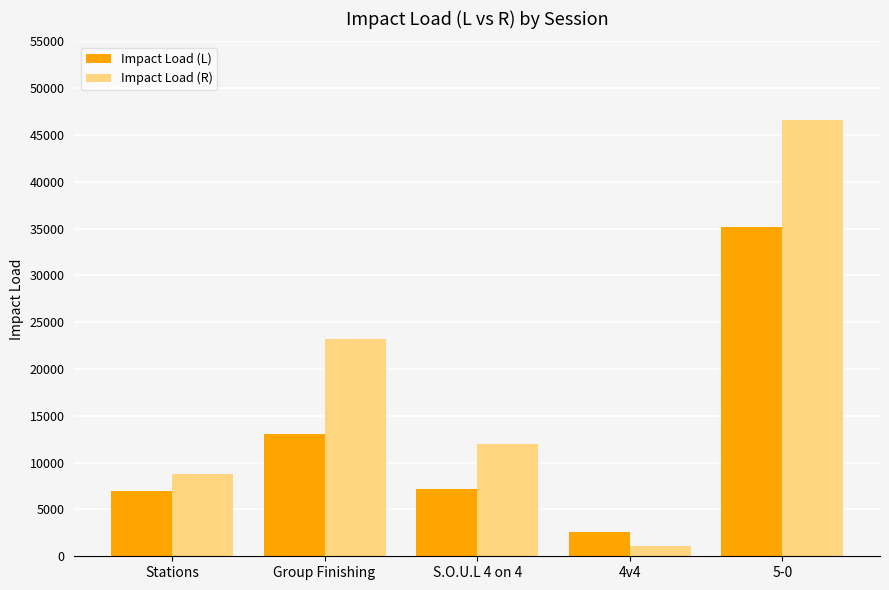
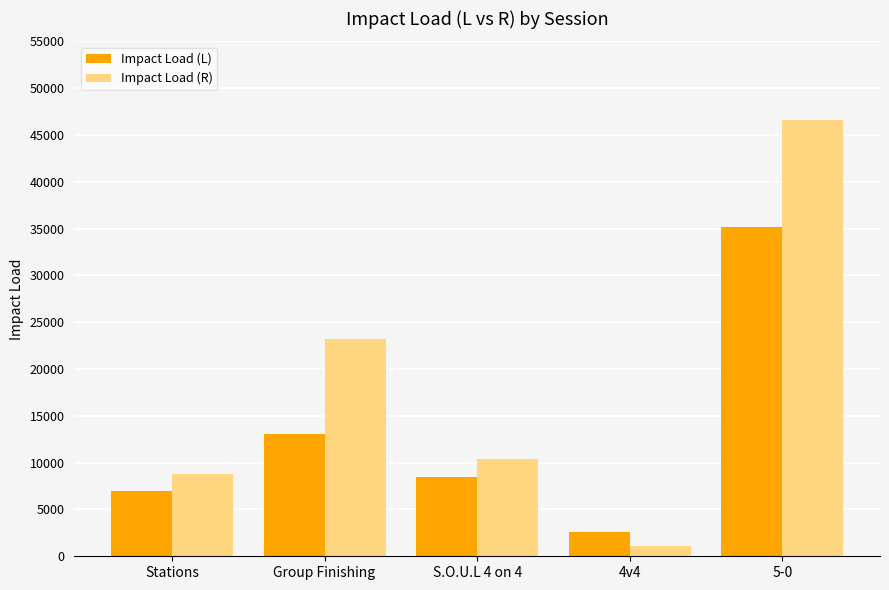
  {
    "Impact Load (L)": {
      "Stations": 7000,
      "Group Finishing": 13000,
-     "S.O.U.L 4 on 4": 7000,
+     "S.O.U.L 4 on 4": 8000,
      "4v4": 3000,
      "5-0": 35000
    },
    "Impact Load (R)": {
      "Stations": 9000,
      "Group Finishing": 23000,
-     "S.O.U.L 4 on 4": 12000,
+     "S.O.U.L 4 on 4": 10000,
      "4v4": 1000,
      "5-0": 47000
    }
  }
